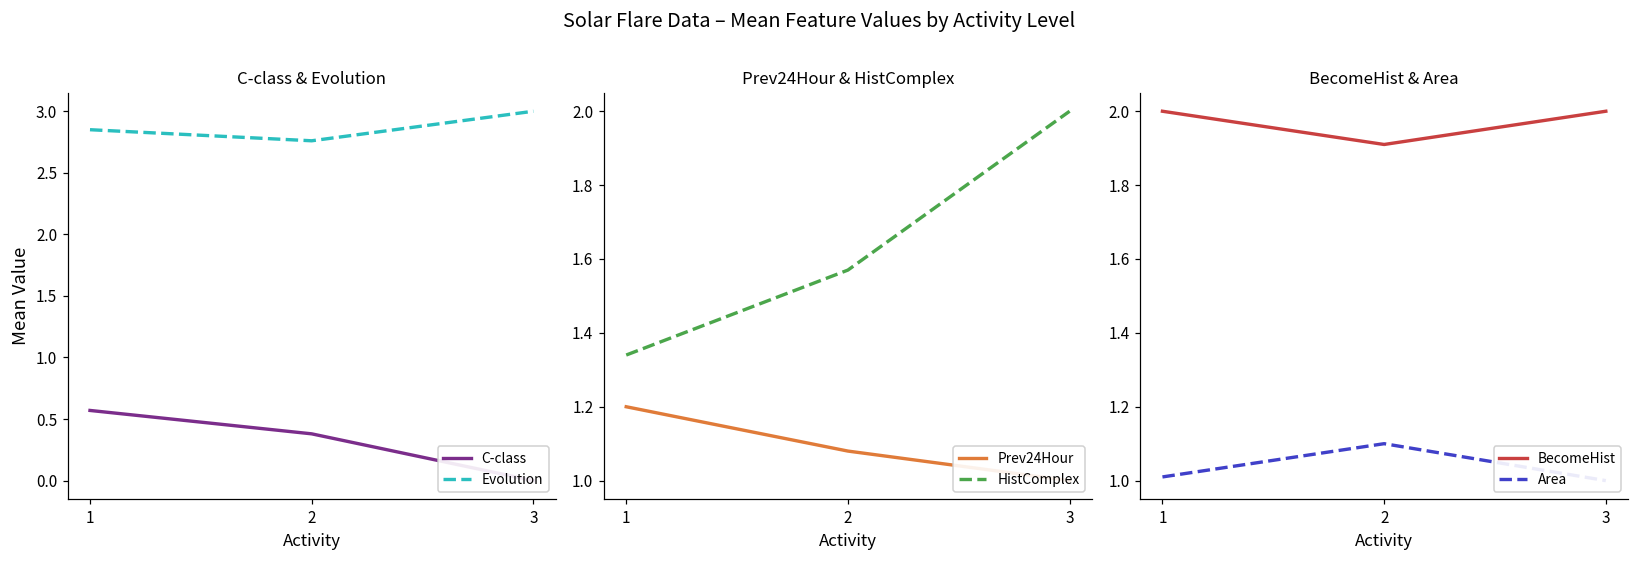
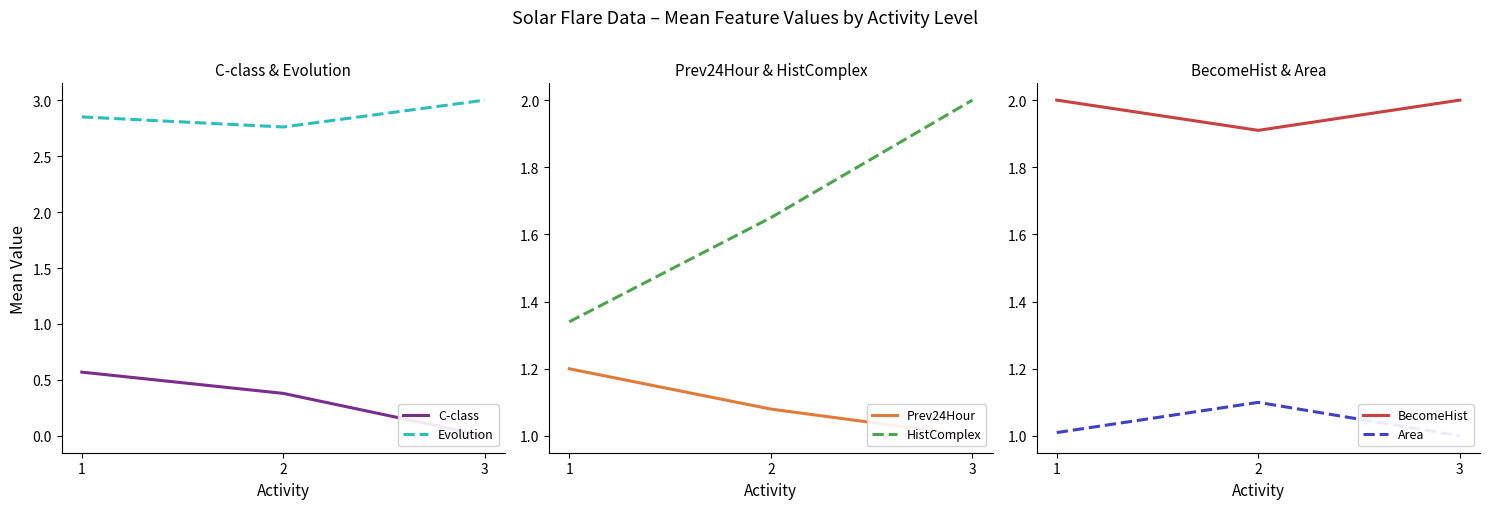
  {
    "C-class & Evolution": {
      "C-class": {
        "1": 0.57,
        "2": 0.38
      },
      "Evolution": {
        "1": 2.85,
        "2": 2.76,
        "3": 3.00
      }
    },
    "Prev24Hour & HistComplex": {
      "Prev24Hour": {
        "1": 1.20,
        "2": 1.08
      },
      "HistComplex": {
        "1": 1.34,
-       "2": 1.57,
+       "2": 1.65,
        "3": 2.00
      }
    },
    "BecomeHist & Area": {
      "BecomeHist": {
        "1": 2.00,
        "2": 1.91,
        "3": 2.00
      },
      "Area": {
        "1": 1.01,
        "2": 1.10
      }
    }
  }
